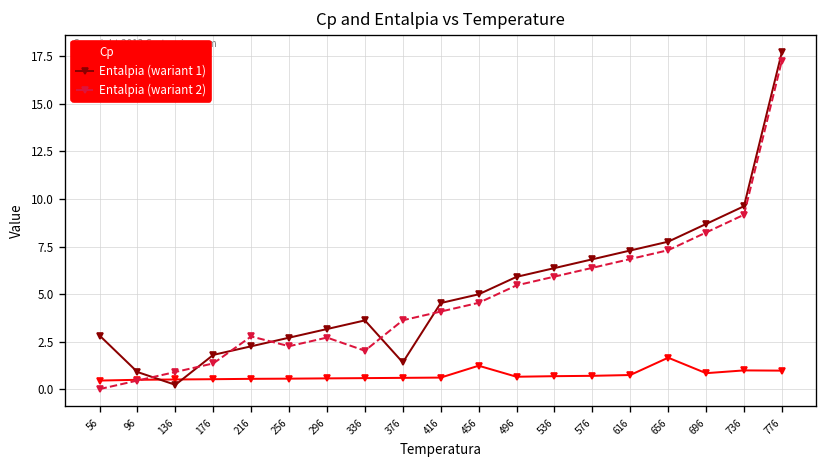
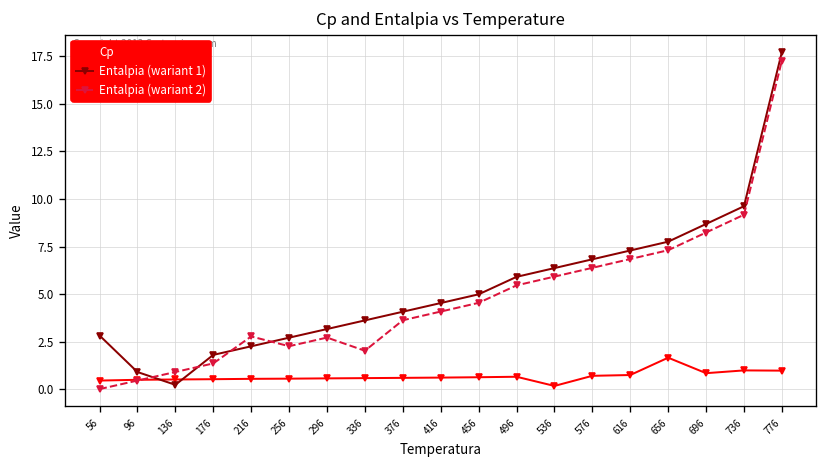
  {
    "Cp": {
      "56": 0.4,
      "136": 0.5,
      "176": 0.5,
      "216": 0.5,
      "256": 0.5,
      "296": 0.6,
      "336": 0.6,
      "376": 0.6,
      "416": 0.6,
-     "456": 1.2,
+     "456": 0.6,
      "496": 0.6,
-     "536": 0.7,
+     "536": 0.2,
      "576": 0.7,
      "616": 0.7,
      "656": 1.7,
      "696": 0.8,
      "736": 1.0,
      "776": 1.0
    },
    "Entalpia (wariant 1)": {
      "56": 2.8,
      "96": 0.9,
      "136": 0.2,
      "176": 1.8,
      "216": 2.3,
      "256": 2.7,
      "296": 3.2,
      "336": 3.6,
-     "376": 1.4,
+     "376": 4.1,
      "416": 4.5,
      "456": 5.0,
      "496": 5.9,
      "536": 6.4,
      "576": 6.8,
      "616": 7.3,
      "656": 7.8,
      "696": 8.7,
      "736": 9.6,
      "776": 17.7
    },
    "Entalpia (wariant 2)": {
      "56": 0.0,
      "136": 0.9,
      "176": 1.4,
      "216": 2.8,
      "256": 2.3,
      "296": 2.7,
      "336": 2.0,
      "376": 3.6,
      "416": 4.1,
      "456": 4.5,
      "496": 5.5,
      "536": 5.9,
      "576": 6.4,
      "616": 6.8,
      "656": 7.3,
      "696": 8.2,
      "736": 9.2,
      "776": 17.3
    }
  }
